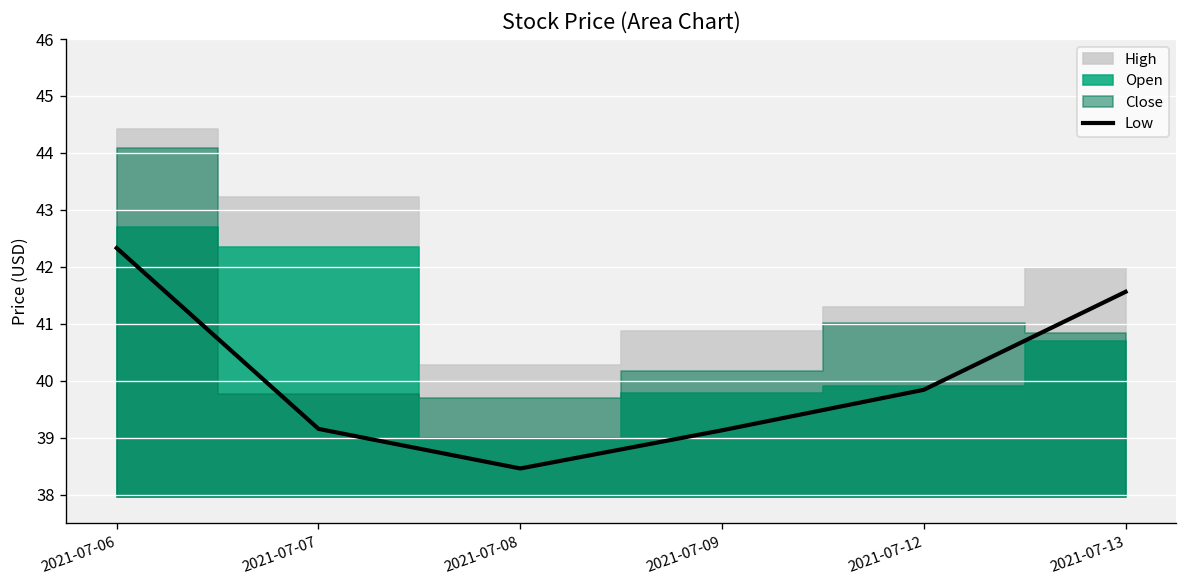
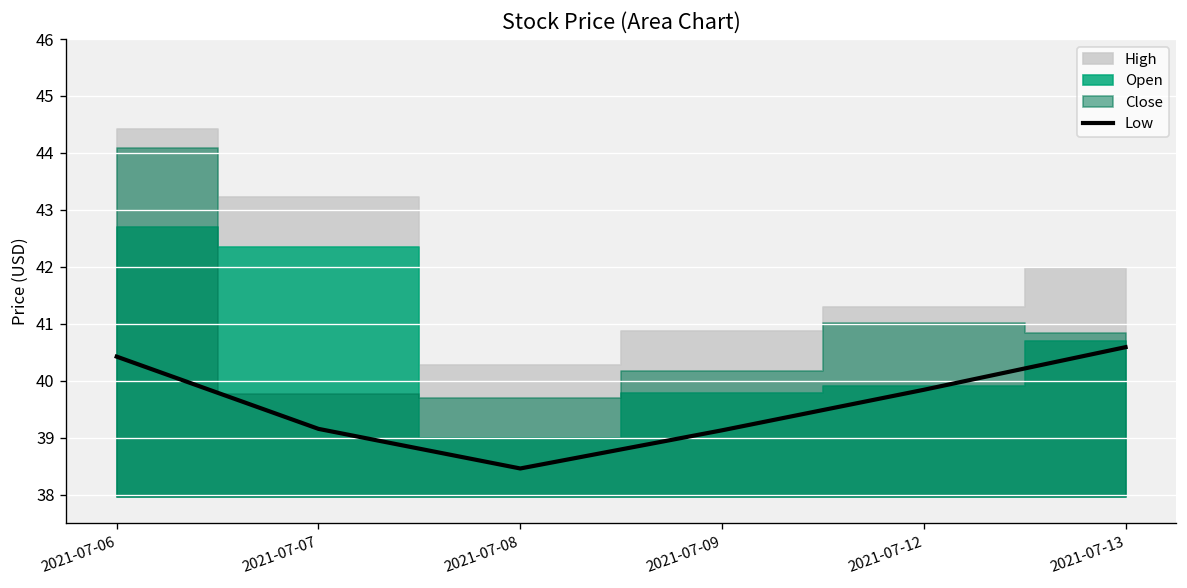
  {
    "Low": {
-     "2021-07-06": 42.3,
+     "2021-07-06": 40.4,
      "2021-07-07": 39.2,
      "2021-07-08": 38.5,
      "2021-07-09": 39.1,
      "2021-07-12": 39.8,
-     "2021-07-13": 41.6
+     "2021-07-13": 40.6
    }
  }
